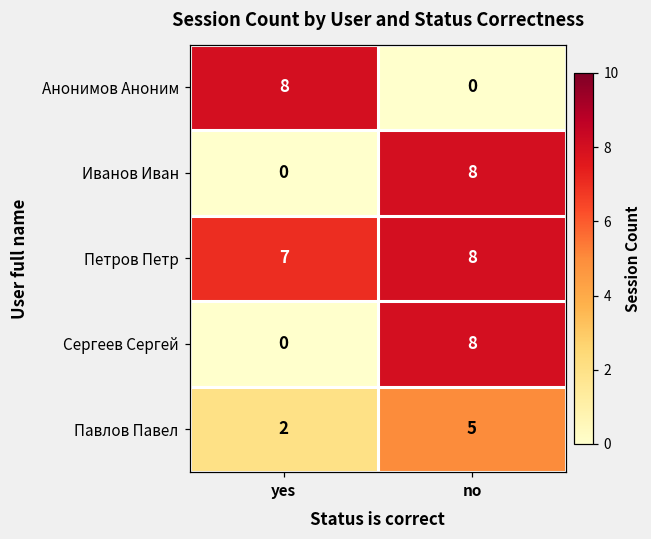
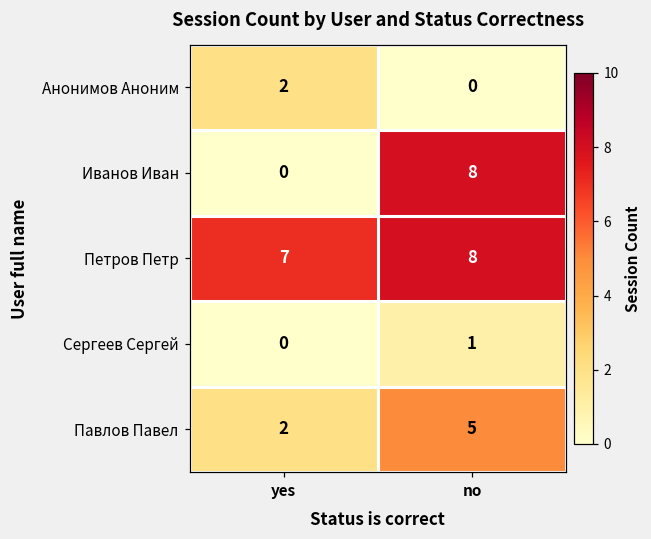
  {
    "Анонимов Аноним": {
-     "yes": 8,
+     "yes": 2,
      "no": 0
    },
    "Иванов Иван": {
      "yes": 0,
      "no": 8
    },
    "Петров Петр": {
      "yes": 7,
      "no": 8
    },
    "Сергеев Сергей": {
      "yes": 0,
-     "no": 8
+     "no": 1
    },
    "Павлов Павел": {
      "yes": 2,
      "no": 5
    }
  }
